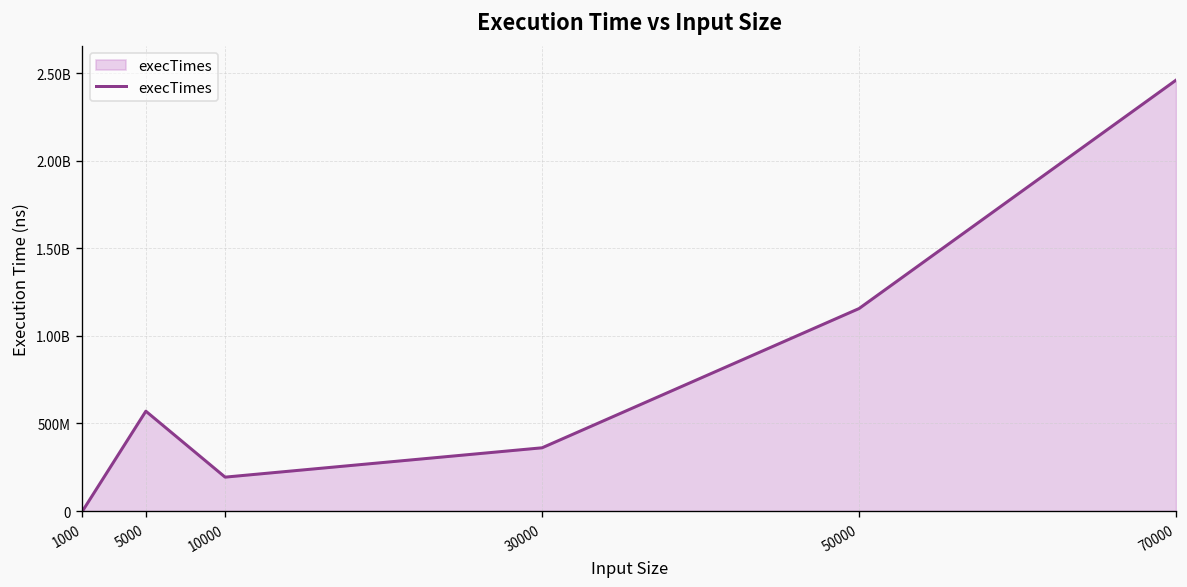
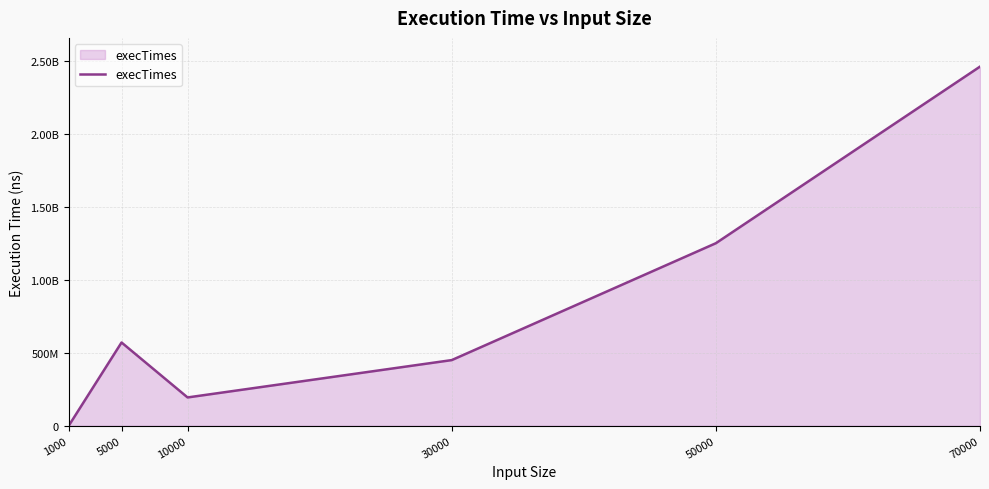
  {
    "1000": 0,
    "5000": 570000000,
    "10000": 190000000,
-   "30000": 360000000,
-   "50000": 1160000000,
+   "30000": 450000000,
+   "50000": 1250000000,
    "70000": 2460000000
  }
